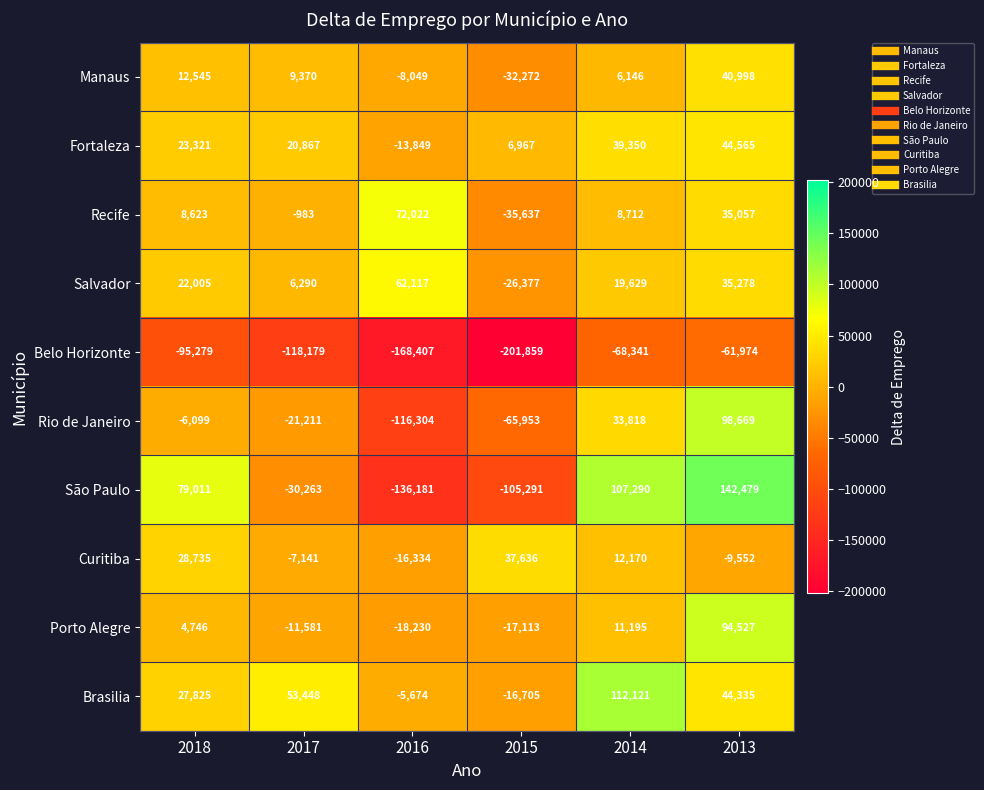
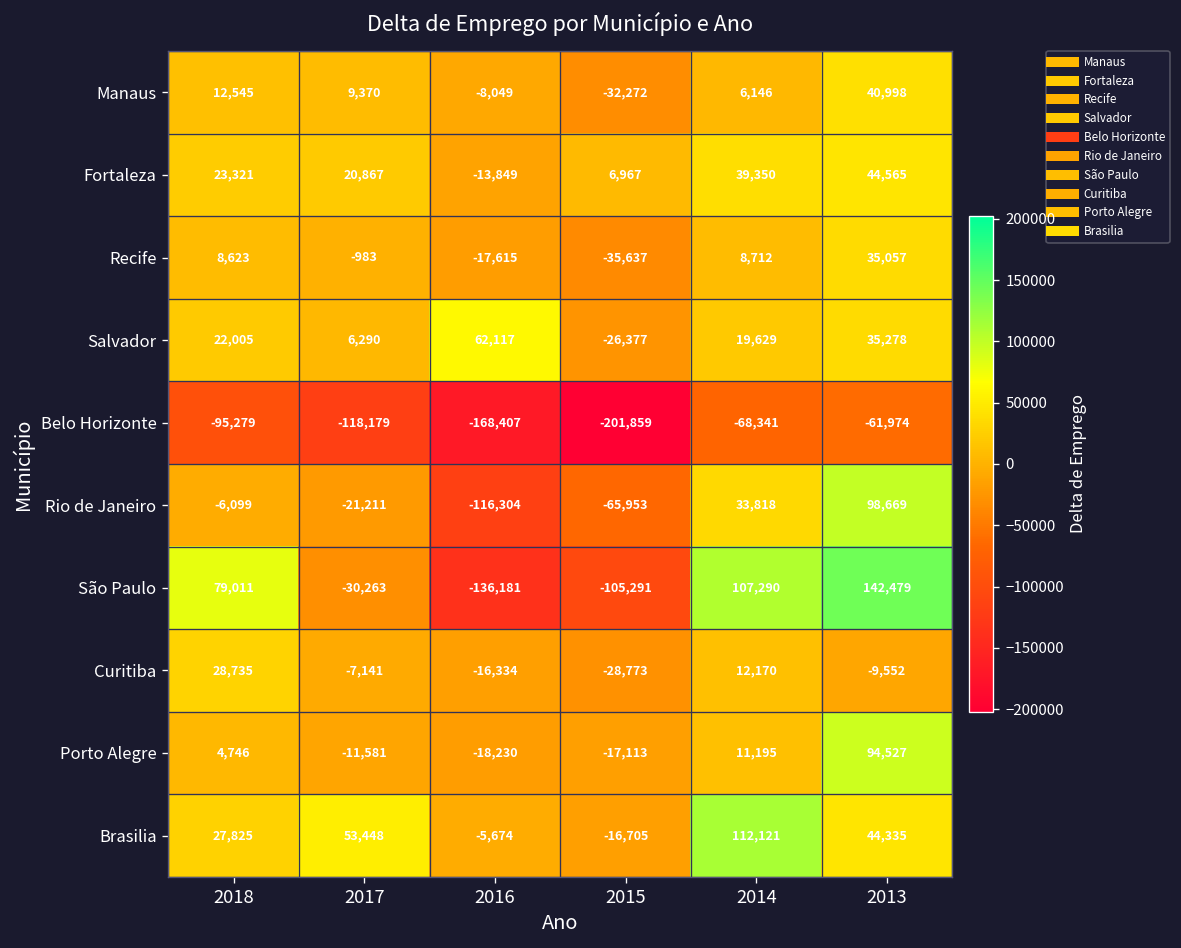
  {
    "Manaus": {
      "2018": "12,545",
      "2017": "9,370",
      "2016": "-8,049",
      "2015": "-32,272",
      "2014": "6,146",
      "2013": "40,998"
    },
    "Fortaleza": {
      "2018": "23,321",
      "2017": "20,867",
      "2016": "-13,849",
      "2015": "6,967",
      "2014": "39,350",
      "2013": "44,565"
    },
    "Recife": {
      "2018": "8,623",
      "2017": "-983",
-     "2016": "72,022",
+     "2016": "-17,615",
      "2015": "-35,637",
      "2014": "8,712",
      "2013": "35,057"
    },
    "Salvador": {
      "2018": "22,005",
      "2017": "6,290",
      "2016": "62,117",
      "2015": "-26,377",
      "2014": "19,629",
      "2013": "35,278"
    },
    "Belo Horizonte": {
      "2018": "-95,279",
      "2017": "-118,179",
      "2016": "-168,407",
      "2015": "-201,859",
      "2014": "-68,341",
      "2013": "-61,974"
    },
    "Rio de Janeiro": {
      "2018": "-6,099",
      "2017": "-21,211",
      "2016": "-116,304",
      "2015": "-65,953",
      "2014": "33,818",
      "2013": "98,669"
    },
    "São Paulo": {
      "2018": "79,011",
      "2017": "-30,263",
      "2016": "-136,181",
      "2015": "-105,291",
      "2014": "107,290",
      "2013": "142,479"
    },
    "Curitiba": {
      "2018": "28,735",
      "2017": "-7,141",
      "2016": "-16,334",
-     "2015": "37,636",
+     "2015": "-28,773",
      "2014": "12,170",
      "2013": "-9,552"
    },
    "Porto Alegre": {
      "2018": "4,746",
      "2017": "-11,581",
      "2016": "-18,230",
      "2015": "-17,113",
      "2014": "11,195",
      "2013": "94,527"
    },
    "Brasilia": {
      "2018": "27,825",
      "2017": "53,448",
      "2016": "-5,674",
      "2015": "-16,705",
      "2014": "112,121",
      "2013": "44,335"
    }
  }
